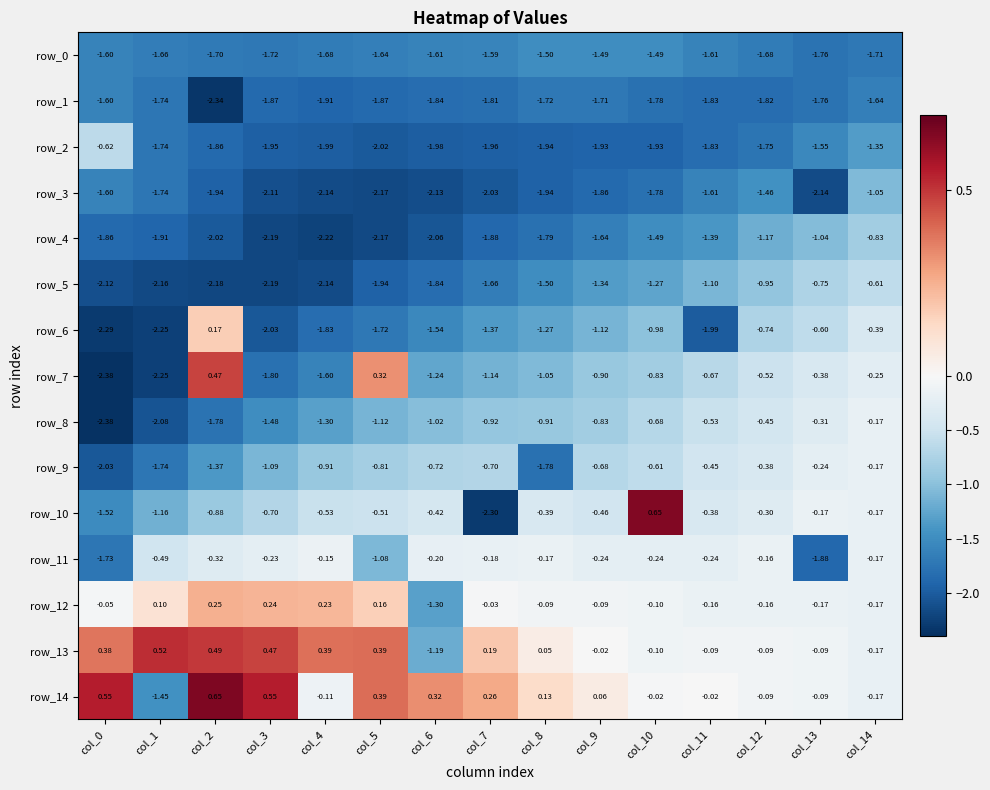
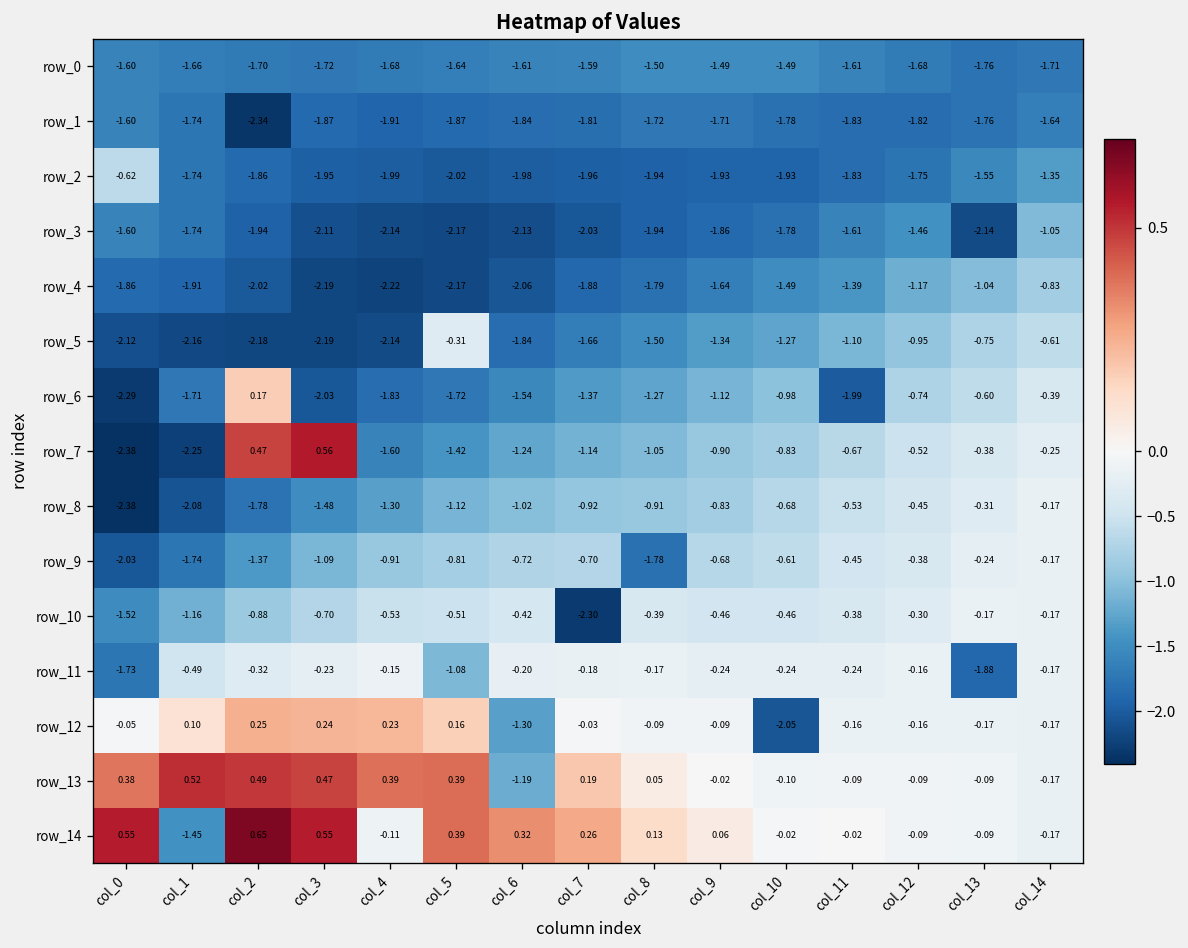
  {
    "row_5": {
      "col_0": -2.12,
      "col_1": -2.16,
      "col_2": -2.18,
      "col_3": -2.19,
      "col_4": -2.14,
-     "col_5": -1.94,
+     "col_5": -0.31,
      "col_6": -1.84,
      "col_7": -1.66,
      "col_8": -1.50,
      "col_9": -1.34,
      "col_10": -1.27,
      "col_11": -1.10,
      "col_12": -0.95,
      "col_13": -0.75,
      "col_14": -0.61
    },
    "row_6": {
      "col_0": -2.29,
-     "col_1": -2.25,
+     "col_1": -1.71,
      "col_2": 0.17,
      "col_3": -2.03,
      "col_4": -1.83,
      "col_5": -1.72,
      "col_6": -1.54,
      "col_7": -1.37,
      "col_8": -1.27,
      "col_9": -1.12,
      "col_10": -0.98,
      "col_11": -1.99,
      "col_12": -0.74,
      "col_13": -0.60,
      "col_14": -0.39
    },
    "row_7": {
      "col_0": -2.38,
      "col_1": -2.25,
      "col_2": 0.47,
-     "col_3": -1.80,
+     "col_3": 0.56,
      "col_4": -1.60,
-     "col_5": 0.32,
+     "col_5": -1.42,
      "col_6": -1.24,
      "col_7": -1.14,
      "col_8": -1.05,
      "col_9": -0.90,
      "col_10": -0.83,
      "col_11": -0.67,
      "col_12": -0.52,
      "col_13": -0.38,
      "col_14": -0.25
    },
    "row_10": {
      "col_0": -1.52,
      "col_1": -1.16,
      "col_2": -0.88,
      "col_3": -0.70,
      "col_4": -0.53,
      "col_5": -0.51,
      "col_6": -0.42,
      "col_7": -2.30,
      "col_8": -0.39,
      "col_9": -0.46,
-     "col_10": 0.65,
+     "col_10": -0.46,
      "col_11": -0.38,
      "col_12": -0.30,
      "col_13": -0.17,
      "col_14": -0.17
    },
    "row_12": {
      "col_0": -0.05,
      "col_1": 0.10,
      "col_2": 0.25,
      "col_3": 0.24,
      "col_4": 0.23,
      "col_5": 0.16,
      "col_6": -1.30,
      "col_7": -0.03,
      "col_8": -0.09,
      "col_9": -0.09,
-     "col_10": -0.10,
+     "col_10": -2.05,
      "col_11": -0.16,
      "col_12": -0.16,
      "col_13": -0.17,
      "col_14": -0.17
    }
  }
